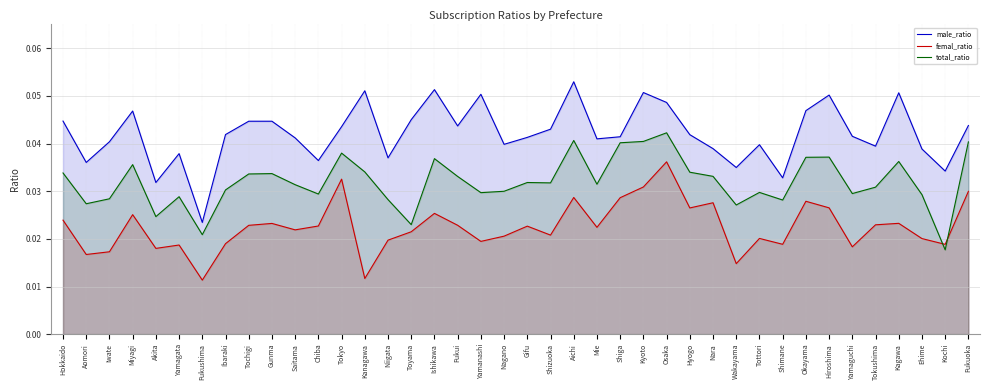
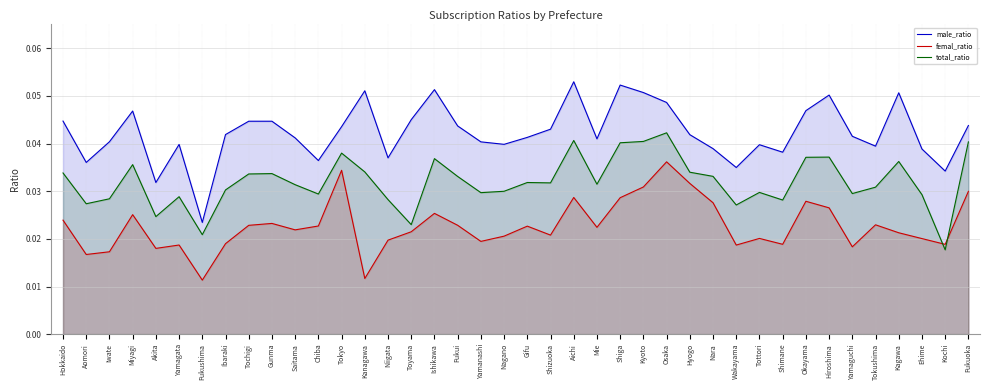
  {
    "male_ratio": {
      "Hokkaido": 0.045,
      "Aomori": 0.036,
      "Iwate": 0.040,
      "Miyagi": 0.047,
      "Akita": 0.032,
-     "Yamagata": 0.038,
+     "Yamagata": 0.040,
      "Fukushima": 0.023,
      "Ibaraki": 0.042,
      "Tochigi": 0.045,
      "Gunma": 0.045,
      "Saitama": 0.041,
      "Chiba": 0.036,
      "Tokyo": 0.044,
      "Kanagawa": 0.051,
      "Niigata": 0.037,
      "Toyama": 0.045,
      "Ishikawa": 0.051,
      "Fukui": 0.044,
-     "Yamanashi": 0.050,
+     "Yamanashi": 0.040,
      "Nagano": 0.040,
      "Gifu": 0.041,
      "Shizuoka": 0.043,
      "Aichi": 0.053,
      "Mie": 0.041,
-     "Shiga": 0.041,
+     "Shiga": 0.052,
      "Kyoto": 0.051,
      "Osaka": 0.049,
      "Hyogo": 0.042,
      "Nara": 0.039,
      "Wakayama": 0.035,
      "Tottori": 0.040,
-     "Shimane": 0.033,
+     "Shimane": 0.038,
      "Okayama": 0.047,
      "Hiroshima": 0.050,
      "Yamaguchi": 0.042,
      "Tokushima": 0.039,
      "Kagawa": 0.051,
      "Ehime": 0.039,
      "Kochi": 0.034,
      "Fukuoka": 0.044
    },
    "femal_ratio": {
      "Hokkaido": 0.024,
      "Aomori": 0.017,
      "Iwate": 0.017,
      "Miyagi": 0.025,
      "Akita": 0.018,
      "Yamagata": 0.019,
      "Fukushima": 0.011,
      "Ibaraki": 0.019,
      "Tochigi": 0.023,
      "Gunma": 0.023,
      "Saitama": 0.022,
      "Chiba": 0.023,
-     "Tokyo": 0.033,
+     "Tokyo": 0.034,
      "Kanagawa": 0.012,
      "Niigata": 0.020,
      "Toyama": 0.021,
      "Ishikawa": 0.025,
      "Fukui": 0.023,
      "Yamanashi": 0.019,
      "Nagano": 0.021,
      "Gifu": 0.023,
      "Shizuoka": 0.021,
      "Aichi": 0.029,
      "Mie": 0.022,
      "Shiga": 0.029,
      "Kyoto": 0.031,
      "Osaka": 0.036,
-     "Hyogo": 0.026,
+     "Hyogo": 0.032,
      "Nara": 0.028,
-     "Wakayama": 0.015,
+     "Wakayama": 0.019,
      "Tottori": 0.020,
      "Shimane": 0.019,
      "Okayama": 0.028,
      "Hiroshima": 0.027,
      "Yamaguchi": 0.018,
      "Tokushima": 0.023,
-     "Kagawa": 0.023,
+     "Kagawa": 0.021,
      "Ehime": 0.020,
      "Kochi": 0.019,
      "Fukuoka": 0.030
    },
    "total_ratio": {
      "Hokkaido": 0.034,
      "Aomori": 0.027,
      "Iwate": 0.028,
      "Miyagi": 0.036,
      "Akita": 0.025,
      "Yamagata": 0.029,
      "Fukushima": 0.021,
      "Ibaraki": 0.030,
      "Tochigi": 0.034,
      "Gunma": 0.034,
      "Saitama": 0.031,
      "Chiba": 0.029,
      "Tokyo": 0.038,
      "Kanagawa": 0.034,
      "Niigata": 0.028,
      "Toyama": 0.023,
      "Ishikawa": 0.037,
      "Fukui": 0.033,
      "Yamanashi": 0.030,
      "Nagano": 0.030,
      "Gifu": 0.032,
      "Shizuoka": 0.032,
      "Aichi": 0.041,
      "Mie": 0.031,
      "Shiga": 0.040,
      "Kyoto": 0.040,
      "Osaka": 0.042,
      "Hyogo": 0.034,
      "Nara": 0.033,
      "Wakayama": 0.027,
      "Tottori": 0.030,
      "Shimane": 0.028,
      "Okayama": 0.037,
      "Hiroshima": 0.037,
      "Yamaguchi": 0.030,
      "Tokushima": 0.031,
      "Kagawa": 0.036,
      "Ehime": 0.029,
      "Kochi": 0.018,
      "Fukuoka": 0.040
    }
  }
